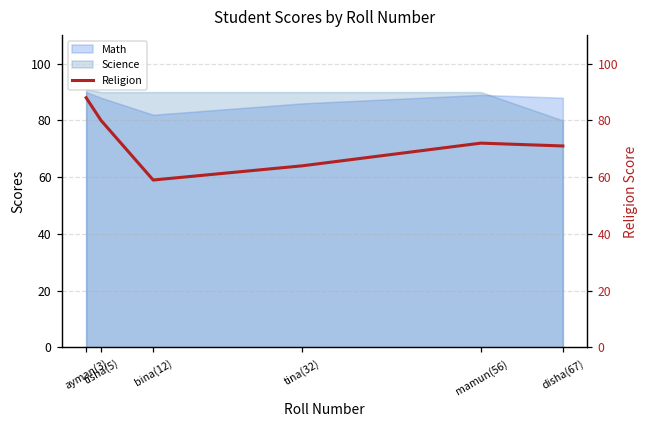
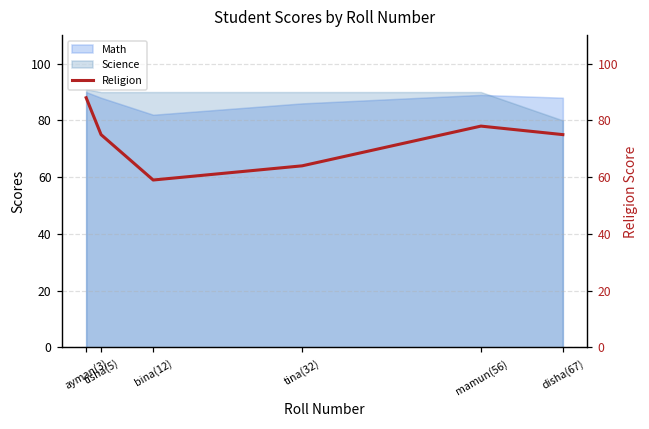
  {
    "Religion": {
      "ayman(3)": 88,
-     "tisha(5)": 80,
+     "tisha(5)": 75,
      "bina(12)": 59,
      "tina(32)": 64,
-     "mamun(56)": 72,
-     "disha(67)": 71
+     "mamun(56)": 78,
+     "disha(67)": 75
    }
  }
